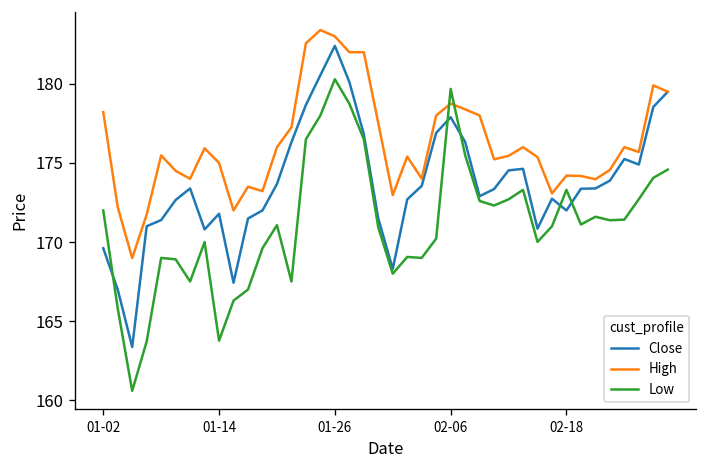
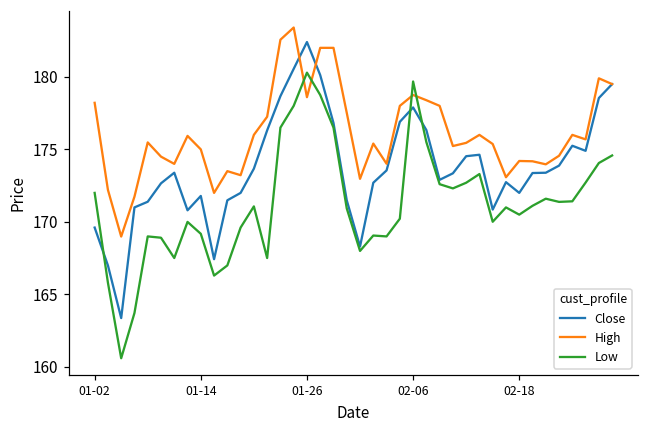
  {
    "Close": {
      "01-02": 169.6,
      "01-14": 171.8,
      "01-26": 182.4,
      "02-06": 177.9,
      "02-18": 172.0
    },
    "High": {
      "01-02": 178.2,
      "01-14": 175.0,
-     "01-26": 183.0,
+     "01-26": 178.6,
      "02-06": 178.8,
      "02-18": 174.2
    },
    "Low": {
      "01-02": 172.0,
-     "01-14": 163.8,
+     "01-14": 169.2,
      "01-26": 180.3,
      "02-06": 179.7,
-     "02-18": 173.3
+     "02-18": 170.5
    }
  }
